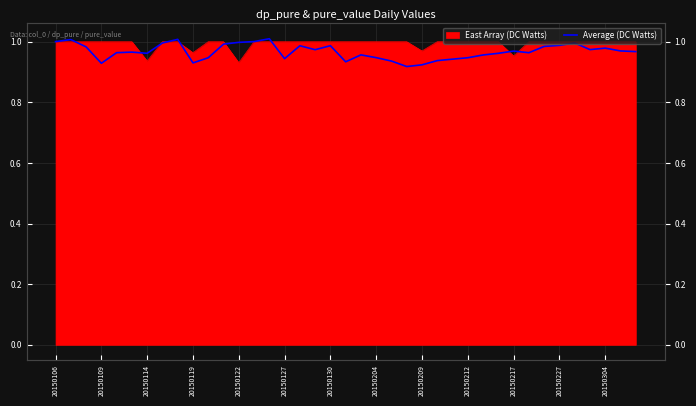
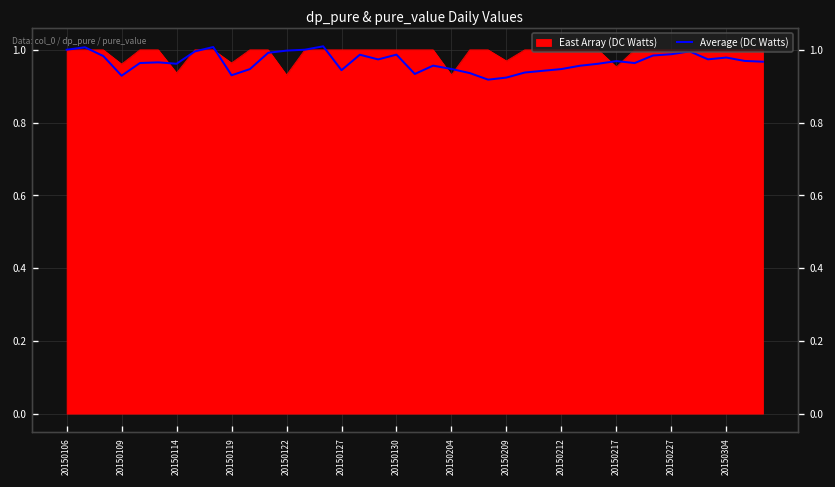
  {
    "East Array (DC Watts)": {
-     "20150109": 1.00,
+     "20150109": 0.96,
      "20150114": 0.94,
      "20150119": 0.96,
      "20150122": 0.93,
      "20150127": 1.00,
      "20150130": 1.00,
-     "20150204": 1.00,
+     "20150204": 0.93,
      "20150209": 0.97,
      "20150217": 0.95
    },
    "Average (DC Watts)": {
      "20150109": 0.93,
      "20150114": 0.96,
      "20150119": 0.93,
      "20150122": 1.00,
      "20150127": 0.94,
      "20150130": 0.99,
      "20150204": 0.95,
      "20150209": 0.92,
      "20150212": 0.95,
      "20150217": 0.97,
      "20150227": 0.99,
      "20150304": 0.98
    }
  }
